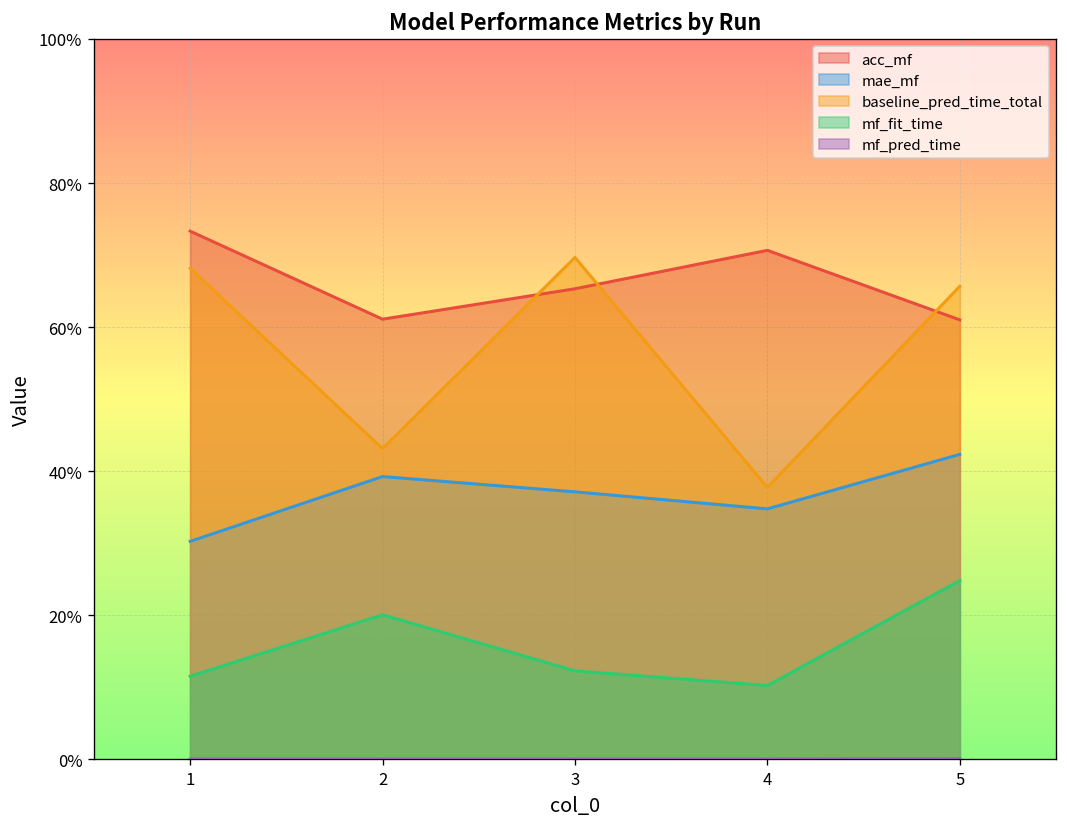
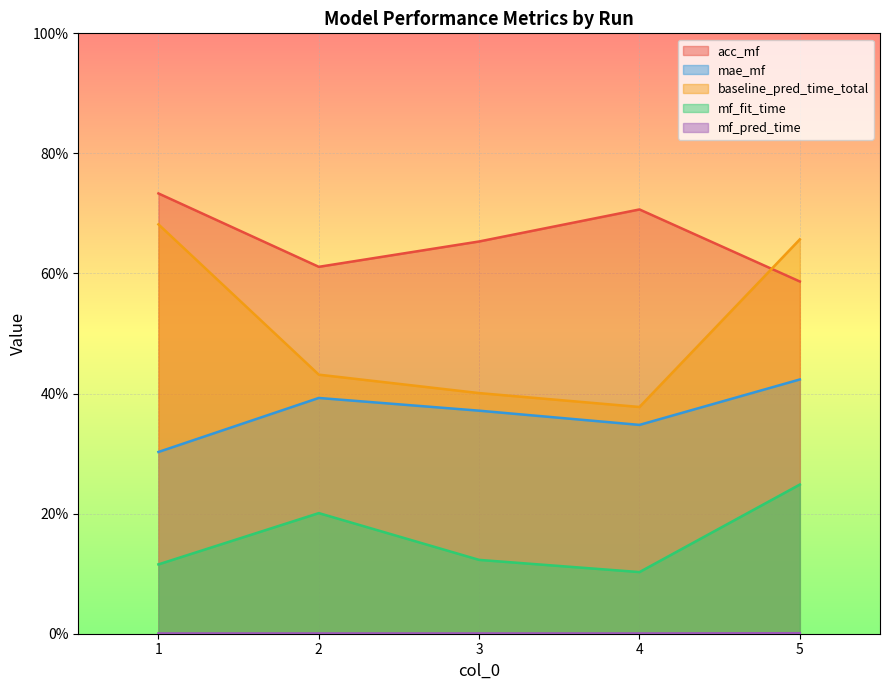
  {
    "acc_mf": {
      "1": "73%",
      "2": "61%",
      "3": "65%",
      "4": "71%",
-     "5": "61%"
+     "5": "59%"
    },
    "mae_mf": {
      "1": "30%",
      "2": "39%",
      "3": "37%",
      "4": "35%",
      "5": "42%"
    },
    "baseline_pred_time_total": {
      "1": "68%",
      "2": "43%",
-     "3": "70%",
+     "3": "40%",
      "4": "38%",
      "5": "66%"
    },
    "mf_fit_time": {
      "1": "12%",
      "2": "20%",
      "3": "12%",
      "4": "10%",
      "5": "25%"
    },
    "mf_pred_time": {
      "1": "0%",
      "2": "0%",
      "3": "0%",
      "4": "0%",
      "5": "0%"
    }
  }
